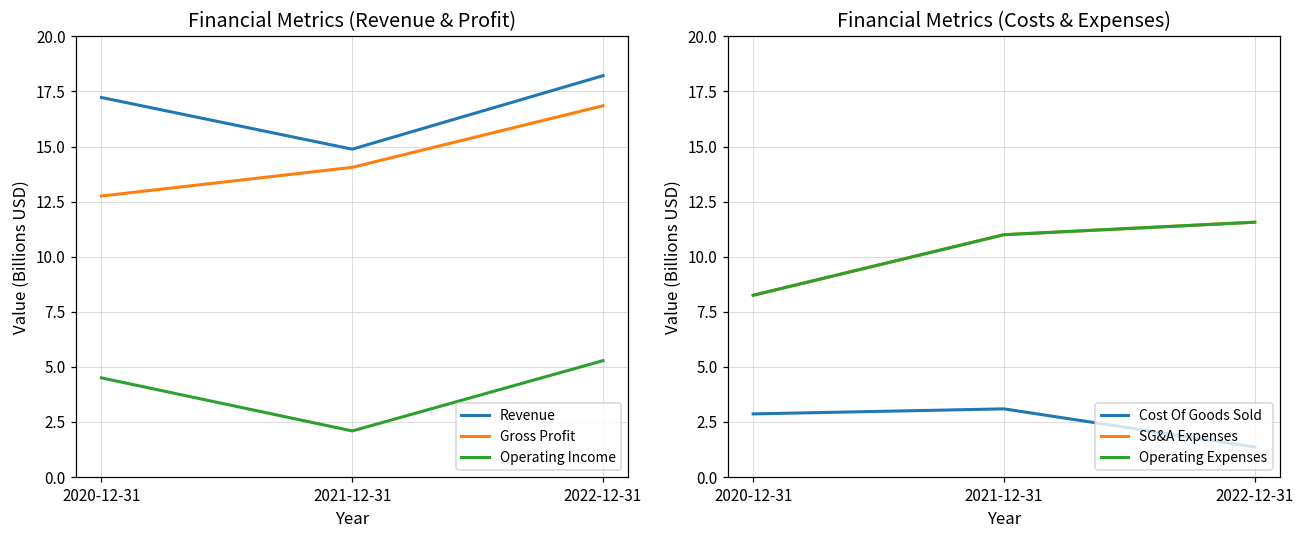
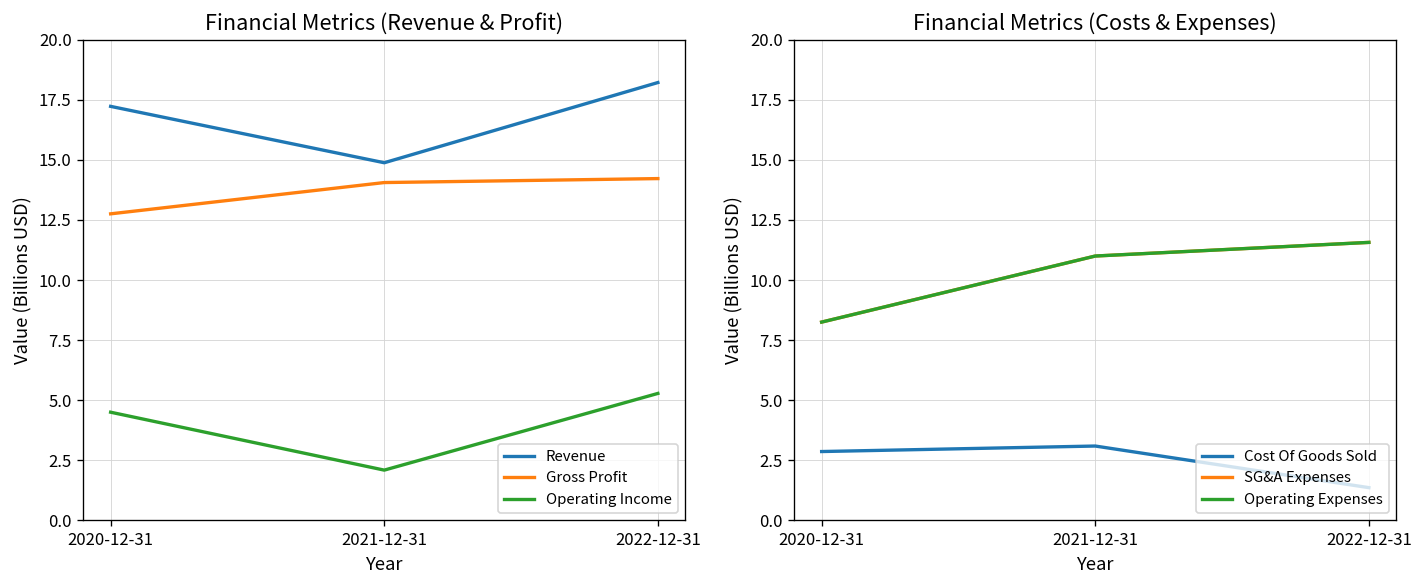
  {
    "Financial Metrics (Revenue & Profit)": {
      "Revenue": {
        "2020-12-31": 17.2,
        "2021-12-31": 14.9,
        "2022-12-31": 18.2
      },
      "Gross Profit": {
        "2020-12-31": 12.8,
        "2021-12-31": 14.1,
-       "2022-12-31": 16.9
+       "2022-12-31": 14.2
      },
      "Operating Income": {
        "2020-12-31": 4.5,
        "2021-12-31": 2.1,
        "2022-12-31": 5.3
      }
    },
    "Financial Metrics (Costs & Expenses)": {
      "Cost Of Goods Sold": {
        "2020-12-31": 2.9,
        "2021-12-31": 3.1
      },
      "Operating Expenses": {
        "2020-12-31": 8.3,
        "2021-12-31": 11.0,
        "2022-12-31": 11.6
      }
    }
  }
